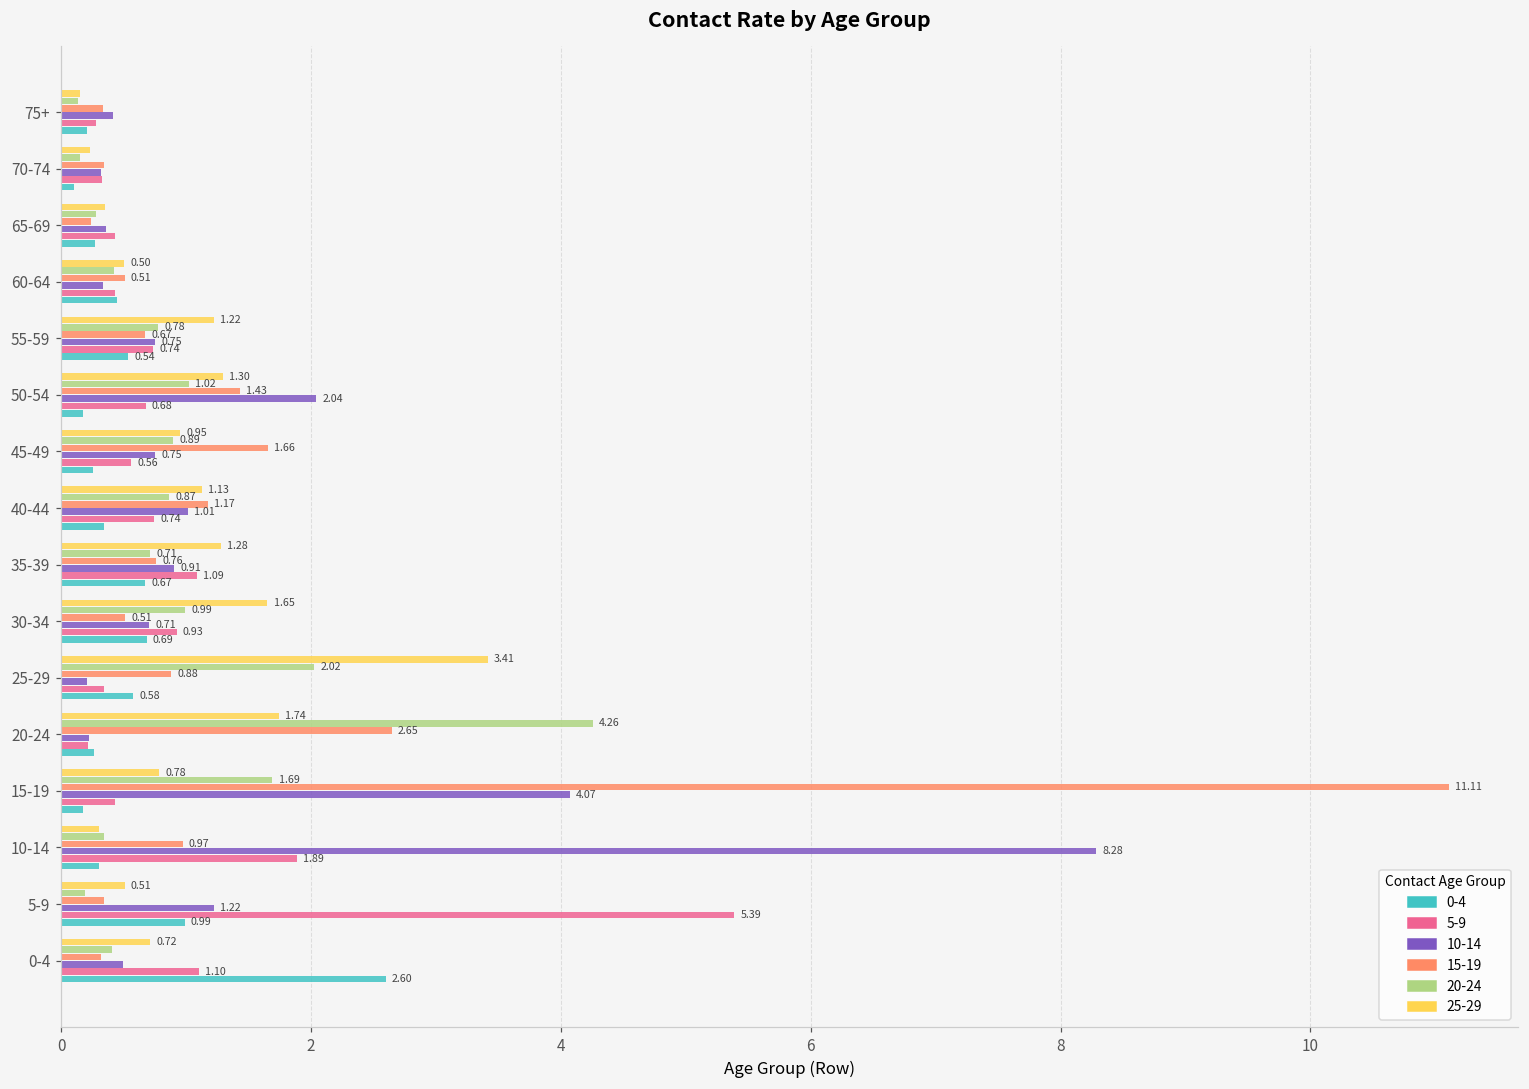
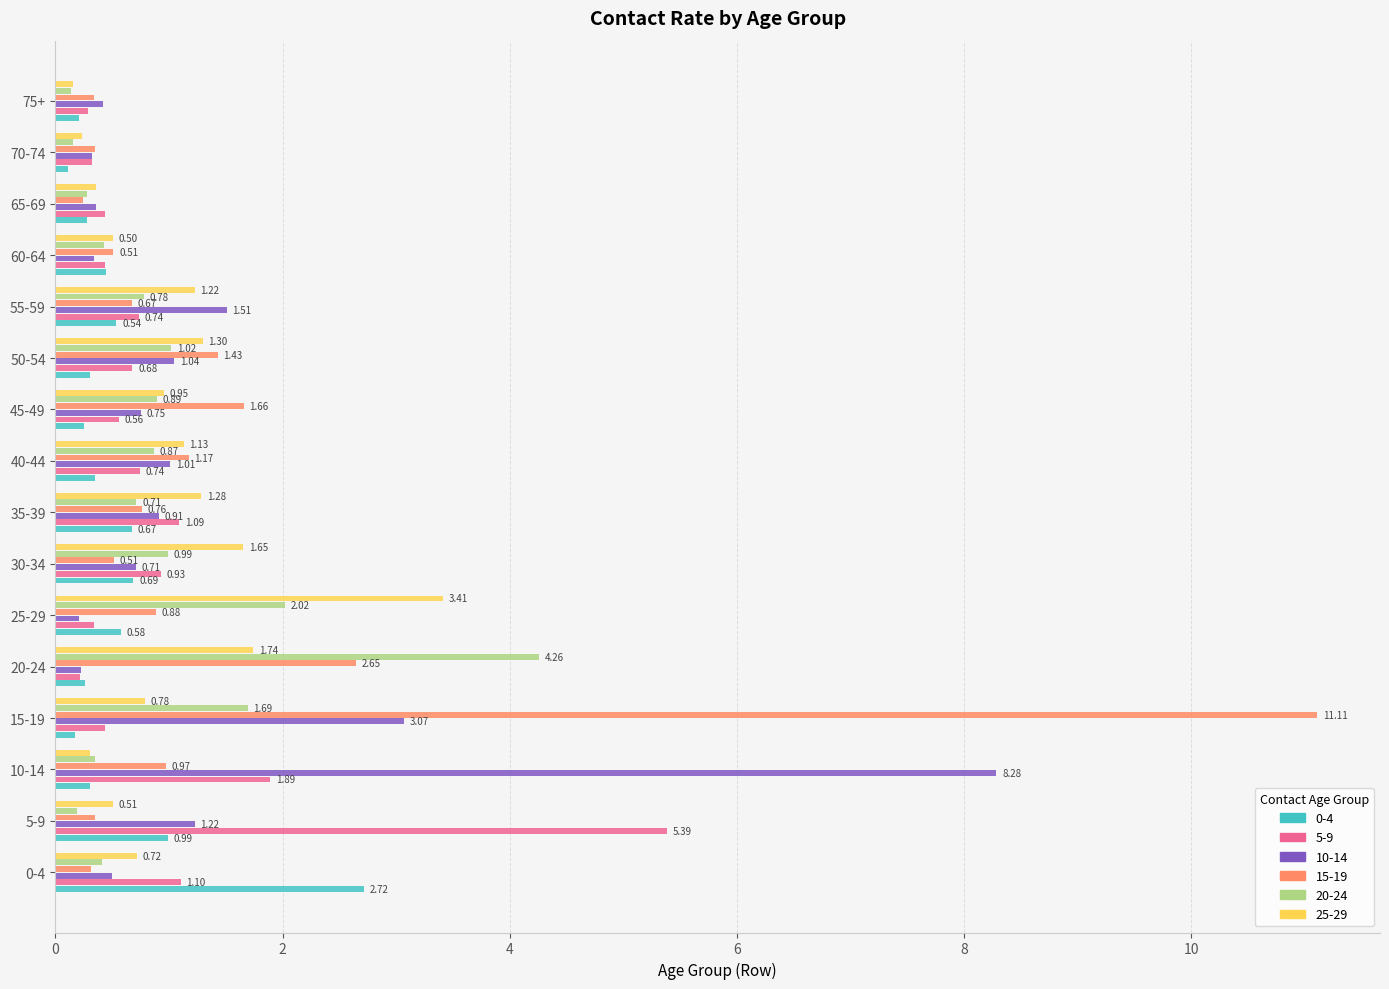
  {
    "0-4": {
      "55-59": 0.54,
-     "50-54": 0.18,
+     "50-54": 0.31,
      "35-39": 0.67,
      "30-34": 0.69,
      "25-29": 0.58,
      "5-9": 0.99,
-     "0-4": 2.60
+     "0-4": 2.72
    },
    "5-9": {
      "50-54": 0.68,
      "45-49": 0.56,
      "40-44": 0.74,
      "35-39": 1.09,
      "30-34": 0.93,
      "10-14": 1.89,
      "5-9": 5.39,
      "0-4": 1.10
    },
    "10-14": {
-     "55-59": 0.75,
-     "50-54": 2.04,
+     "55-59": 1.51,
+     "50-54": 1.04,
      "45-49": 0.75,
      "40-44": 1.01,
      "35-39": 0.91,
      "30-34": 0.71,
-     "15-19": 4.07,
+     "15-19": 3.07,
      "10-14": 8.28,
      "5-9": 1.22
    },
    "15-19": {
      "60-64": 0.51,
      "50-54": 1.43,
      "45-49": 1.66,
      "40-44": 1.17,
      "30-34": 0.51,
      "25-29": 0.88,
      "20-24": 2.65,
      "15-19": 11.11,
      "10-14": 0.97
    },
    "20-24": {
      "55-59": 0.78,
      "50-54": 1.02,
      "40-44": 0.87,
      "30-34": 0.99,
      "25-29": 2.02,
      "20-24": 4.26,
      "15-19": 1.69
    },
    "25-29": {
      "60-64": 0.50,
      "55-59": 1.22,
      "50-54": 1.30,
      "40-44": 1.13,
      "35-39": 1.28,
      "30-34": 1.65,
      "25-29": 3.41,
      "20-24": 1.74,
      "15-19": 0.78,
      "5-9": 0.51,
      "0-4": 0.72
    }
  }
